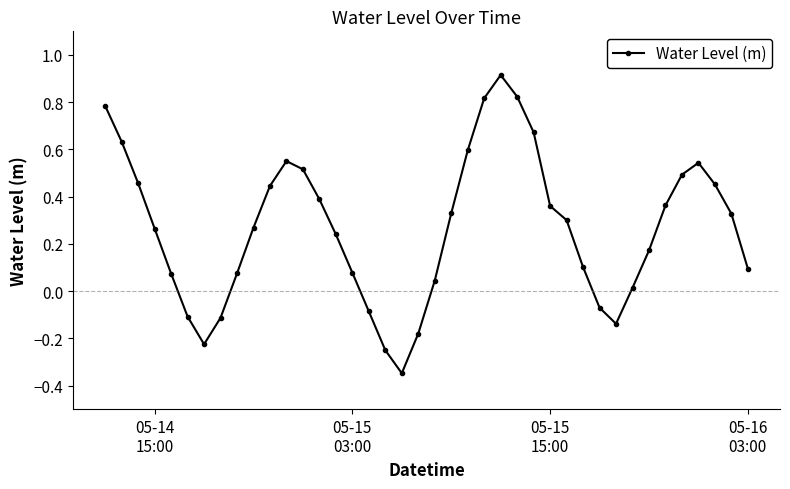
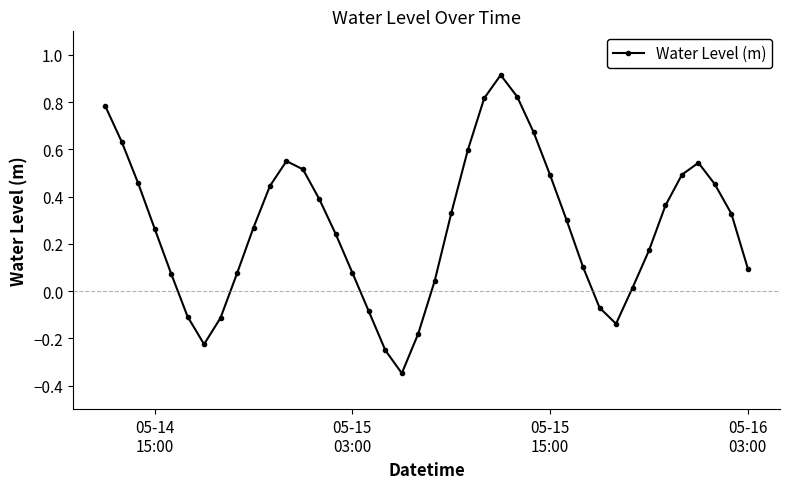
  {
    "05-14 15:00": 0.26,
    "05-15 03:00": 0.08,
-   "05-15 15:00": 0.36,
+   "05-15 15:00": 0.49,
    "05-16 03:00": 0.09
  }
